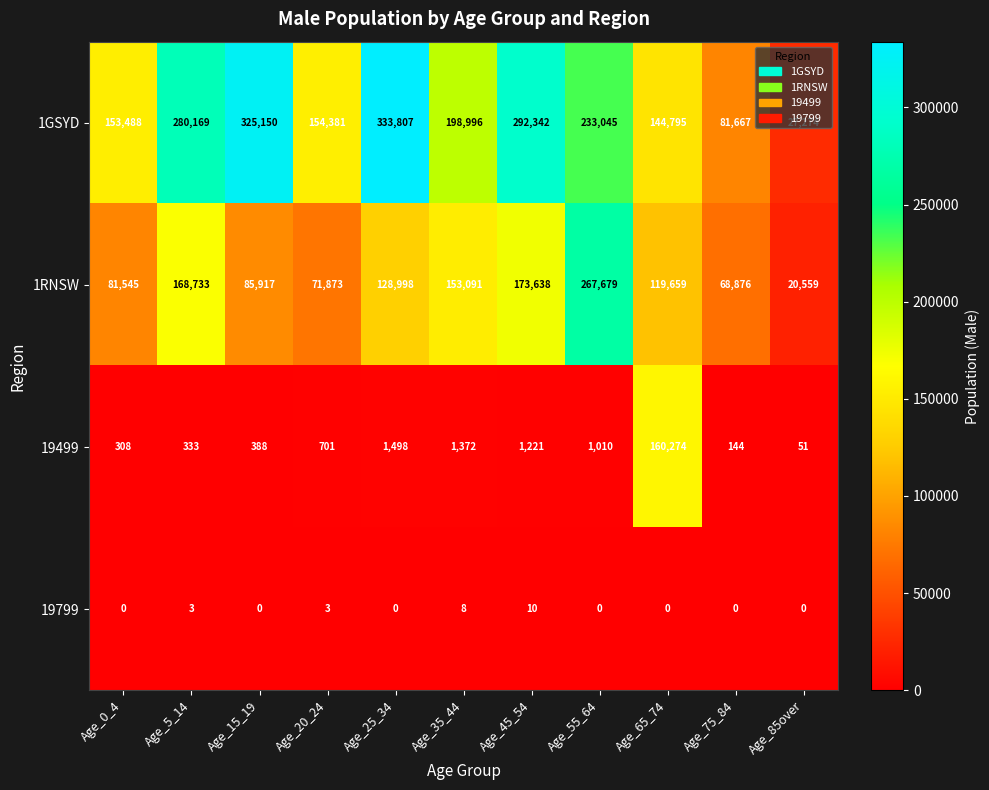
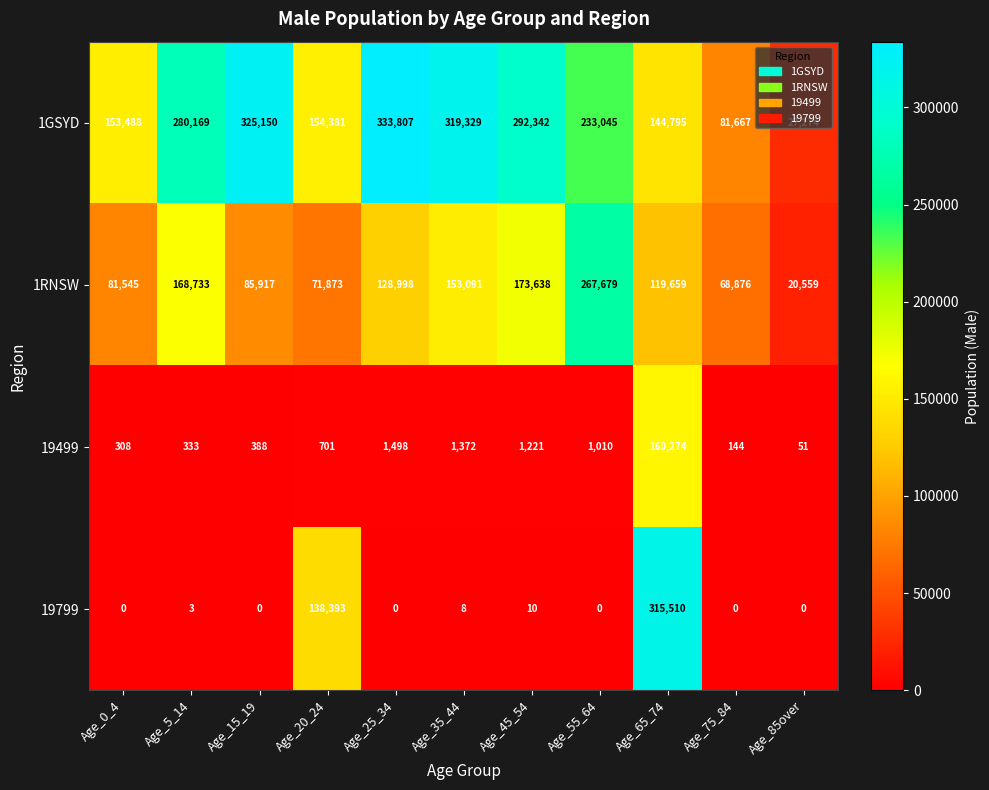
  {
    "1GSYD": {
      "Age_0_4": "153,488",
      "Age_5_14": "280,169",
      "Age_15_19": "325,150",
      "Age_20_24": "154,381",
      "Age_25_34": "333,807",
-     "Age_35_44": "198,996",
+     "Age_35_44": "319,329",
      "Age_45_54": "292,342",
      "Age_55_64": "233,045",
      "Age_65_74": "144,795",
      "Age_75_84": "81,667"
    },
    "1RNSW": {
      "Age_0_4": "81,545",
      "Age_5_14": "168,733",
      "Age_15_19": "85,917",
      "Age_20_24": "71,873",
      "Age_25_34": "128,998",
      "Age_35_44": "153,091",
      "Age_45_54": "173,638",
      "Age_55_64": "267,679",
      "Age_65_74": "119,659",
      "Age_75_84": "68,876",
      "Age_85over": "20,559"
    },
    "19499": {
      "Age_0_4": "308",
      "Age_5_14": "333",
      "Age_15_19": "388",
      "Age_20_24": "701",
      "Age_25_34": "1,498",
      "Age_35_44": "1,372",
      "Age_45_54": "1,221",
      "Age_55_64": "1,010",
      "Age_65_74": "160,274",
      "Age_75_84": "144",
      "Age_85over": "51"
    },
    "19799": {
      "Age_0_4": "0",
      "Age_5_14": "3",
      "Age_15_19": "0",
-     "Age_20_24": "3",
+     "Age_20_24": "138,393",
      "Age_25_34": "0",
      "Age_35_44": "8",
      "Age_45_54": "10",
      "Age_55_64": "0",
-     "Age_65_74": "0",
+     "Age_65_74": "315,510",
      "Age_75_84": "0",
      "Age_85over": "0"
    }
  }
